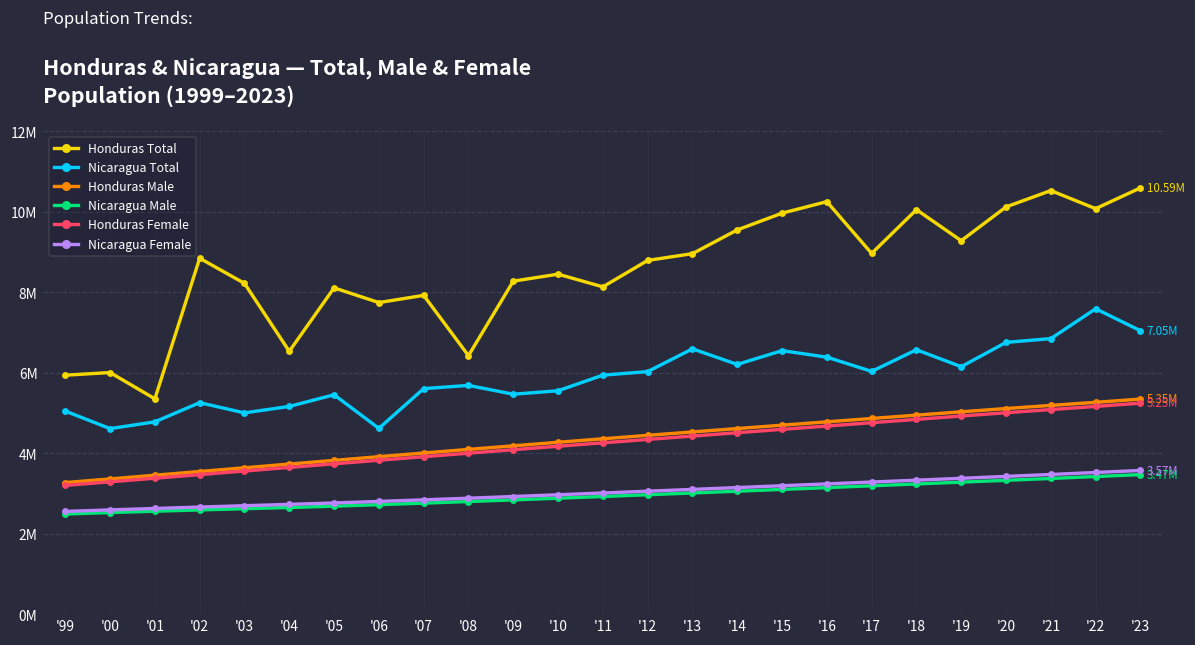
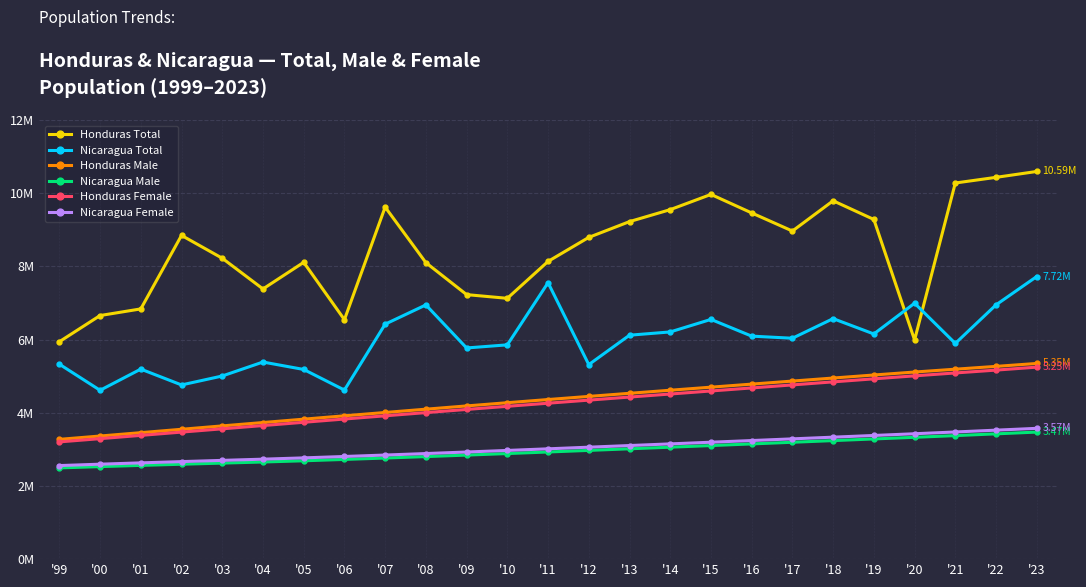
  {
    "Honduras Total": {
      "'99": "5900000",
-     "'00": "6000000",
-     "'01": "5400000",
+     "'00": "6700000",
+     "'01": "6800000",
      "'02": "8800000",
      "'03": "8200000",
-     "'04": "6500000",
+     "'04": "7400000",
      "'05": "8100000",
-     "'06": "7700000",
-     "'07": "7900000",
-     "'08": "6400000",
-     "'09": "8300000",
-     "'10": "8500000",
+     "'06": "6500000",
+     "'07": "9600000",
+     "'08": "8100000",
+     "'09": "7200000",
+     "'10": "7100000",
      "'11": "8100000",
      "'12": "8800000",
-     "'13": "9000000",
+     "'13": "9200000",
      "'14": "9600000",
      "'15": "10000000",
-     "'16": "10300000",
+     "'16": "9500000",
      "'17": "9000000",
-     "'18": "10100000",
+     "'18": "9800000",
      "'19": "9300000",
-     "'20": "10100000",
-     "'21": "10500000",
-     "'22": "10100000"
+     "'20": "6000000",
+     "'21": "10300000",
+     "'22": "10400000"
    },
    "Nicaragua Total": {
-     "'99": "5000000",
-     "'01": "4800000",
-     "'02": "5300000",
-     "'04": "5200000",
-     "'05": "5500000",
-     "'07": "5600000",
-     "'08": "5700000",
-     "'09": "5500000",
-     "'10": "5600000",
-     "'11": "5900000",
-     "'12": "6000000",
-     "'13": "6600000",
-     "'16": "6400000",
-     "'20": "6800000",
-     "'21": "6900000",
-     "'22": "7600000",
-     "'23": "7.05M"
+     "'99": "5300000",
+     "'01": "5200000",
+     "'02": "4800000",
+     "'04": "5400000",
+     "'05": "5200000",
+     "'07": "6400000",
+     "'08": "6900000",
+     "'09": "5800000",
+     "'10": "5900000",
+     "'11": "7600000",
+     "'12": "5300000",
+     "'13": "6100000",
+     "'16": "6100000",
+     "'20": "7000000",
+     "'21": "5900000",
+     "'22": "6900000",
+     "'23": "7.72M"
    },
    "Honduras Male": {
      "'99": "3300000",
      "'00": "3400000",
      "'01": "3500000",
      "'02": "3500000",
      "'03": "3600000",
      "'04": "3700000",
      "'05": "3800000",
      "'06": "3900000",
      "'07": "4000000",
      "'08": "4100000",
      "'09": "4200000",
      "'10": "4300000",
      "'11": "4400000",
      "'12": "4400000",
      "'13": "4500000",
      "'14": "4600000",
      "'15": "4700000",
      "'16": "4800000",
      "'17": "4900000",
      "'18": "4900000",
      "'19": "5000000",
      "'20": "5100000",
      "'21": "5200000",
      "'22": "5300000"
    },
    "Nicaragua Male": {
      "'02": "2600000",
      "'03": "2600000",
      "'04": "2700000",
      "'05": "2700000",
      "'06": "2700000",
      "'07": "2800000",
      "'08": "2800000",
      "'09": "2800000",
      "'10": "2900000",
      "'11": "2900000",
      "'12": "3000000",
      "'13": "3000000",
      "'14": "3100000",
      "'15": "3100000",
      "'16": "3100000",
      "'17": "3200000",
      "'18": "3200000",
      "'19": "3300000",
      "'20": "3300000",
      "'21": "3400000",
      "'22": "3400000"
    },
    "Honduras Female": {
      "'99": "3200000",
      "'00": "3300000",
      "'01": "3400000",
      "'02": "3500000",
      "'03": "3600000",
      "'04": "3700000",
      "'05": "3700000",
      "'06": "3800000",
      "'07": "3900000",
      "'08": "4000000",
      "'09": "4100000",
      "'10": "4200000",
      "'11": "4300000",
      "'12": "4300000",
      "'13": "4400000",
      "'14": "4500000",
      "'15": "4600000",
      "'16": "4700000",
      "'17": "4800000",
      "'18": "4800000",
      "'19": "4900000",
      "'20": "5000000",
      "'21": "5100000",
      "'22": "5200000"
    },
    "Nicaragua Female": {
      "'02": "2700000",
      "'03": "2700000",
      "'04": "2700000",
      "'05": "2800000",
      "'06": "2800000",
      "'07": "2800000",
      "'08": "2900000",
      "'09": "2900000",
      "'10": "3000000",
      "'11": "3000000",
      "'12": "3100000",
      "'13": "3100000",
      "'14": "3100000",
      "'15": "3200000",
      "'16": "3200000",
      "'17": "3300000",
      "'18": "3300000",
      "'19": "3400000",
      "'20": "3400000",
      "'21": "3500000",
      "'22": "3500000"
    }
  }
